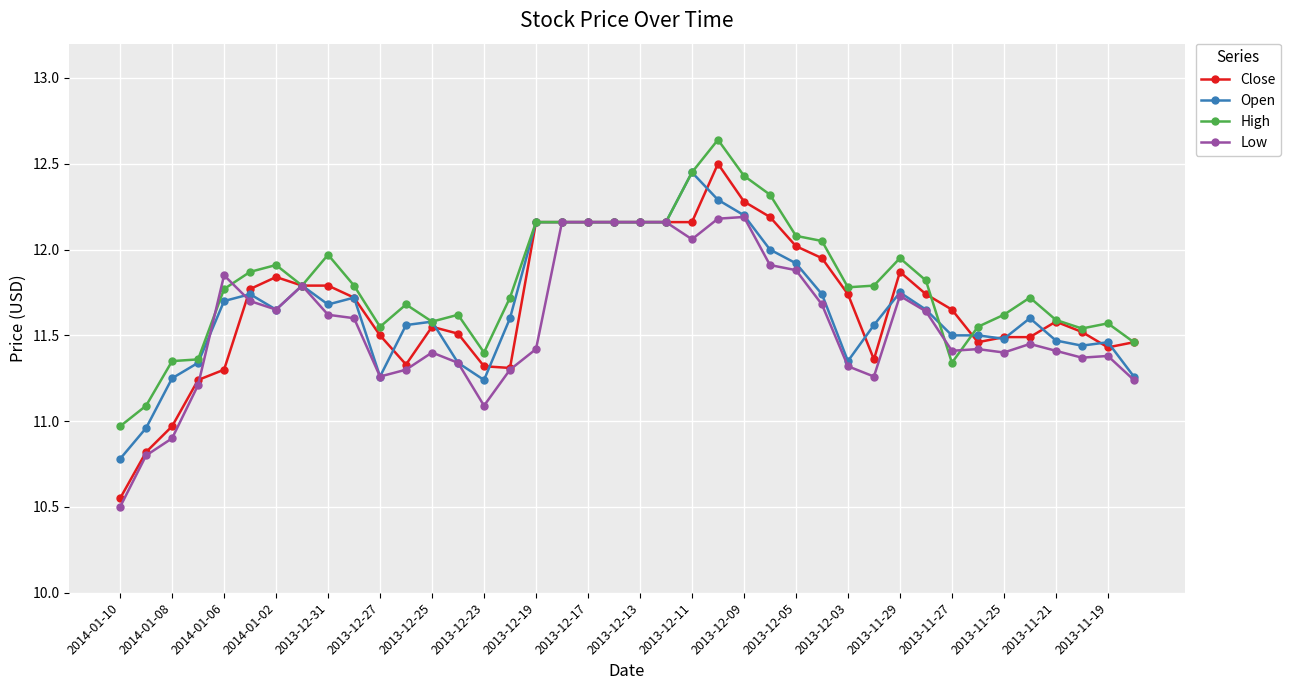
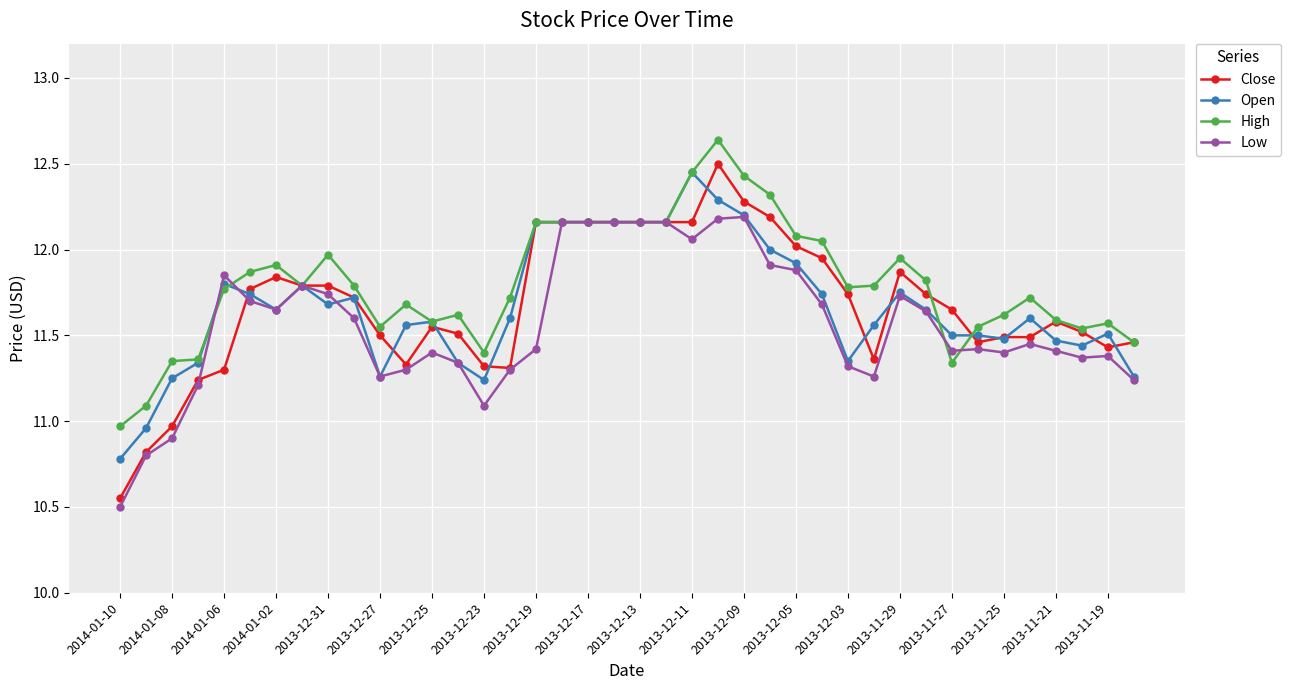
  {
    "Close": {
      "2014-01-10": 10.55,
      "2014-01-08": 10.97,
      "2014-01-06": 11.30,
      "2014-01-02": 11.84,
      "2013-12-31": 11.79,
      "2013-12-27": 11.50,
      "2013-12-25": 11.55,
      "2013-12-23": 11.32,
      "2013-12-11": 12.16,
      "2013-12-09": 12.28,
      "2013-12-05": 12.02,
      "2013-12-03": 11.74,
      "2013-11-29": 11.87,
      "2013-11-27": 11.65,
      "2013-11-19": 11.43
    },
    "Open": {
      "2014-01-10": 10.78,
      "2014-01-08": 11.25,
-     "2014-01-06": 11.7,
+     "2014-01-06": 11.8,
      "2013-12-31": 11.68,
      "2013-12-23": 11.24,
      "2013-12-05": 11.92,
      "2013-12-03": 11.35,
      "2013-11-29": 11.75,
      "2013-11-27": 11.50,
      "2013-11-21": 11.47,
-     "2013-11-19": 11.46
+     "2013-11-19": 11.51
    },
    "High": {
      "2014-01-10": 10.97,
      "2014-01-08": 11.35,
      "2014-01-06": 11.77,
      "2014-01-02": 11.91,
      "2013-12-31": 11.97,
      "2013-12-27": 11.55,
      "2013-12-23": 11.40,
      "2013-12-09": 12.43,
      "2013-12-05": 12.08,
      "2013-12-03": 11.78,
      "2013-11-29": 11.95,
      "2013-11-27": 11.34,
      "2013-11-25": 11.62,
      "2013-11-19": 11.57
    },
    "Low": {
      "2014-01-10": 10.50,
      "2014-01-08": 10.90,
      "2014-01-06": 11.85,
-     "2013-12-31": 11.62,
+     "2013-12-31": 11.74,
      "2013-12-25": 11.40,
      "2013-12-23": 11.09,
      "2013-12-19": 11.42,
      "2013-12-11": 12.06,
      "2013-12-05": 11.88,
      "2013-12-03": 11.32,
      "2013-11-29": 11.73,
      "2013-11-27": 11.41,
      "2013-11-25": 11.40,
      "2013-11-21": 11.41,
      "2013-11-19": 11.38
    }
  }
